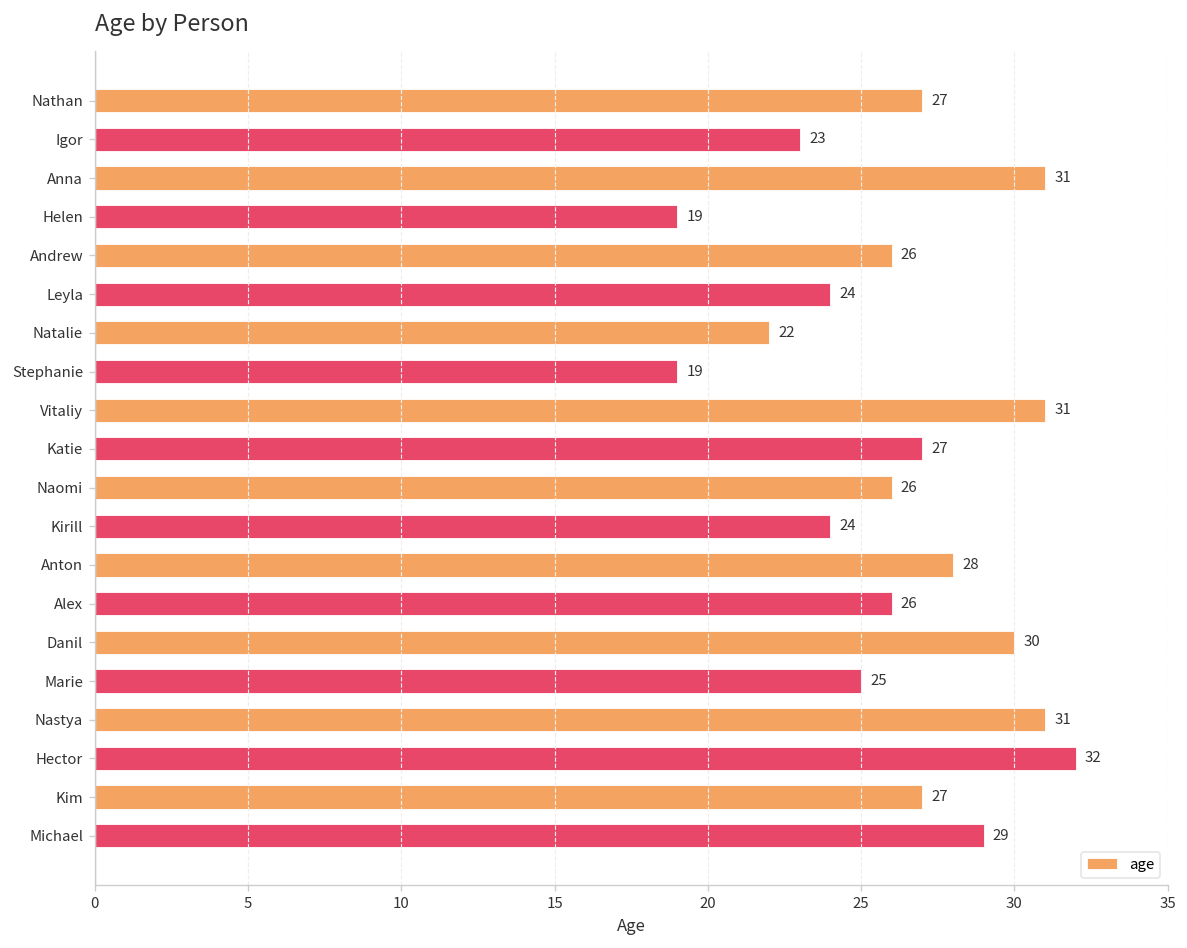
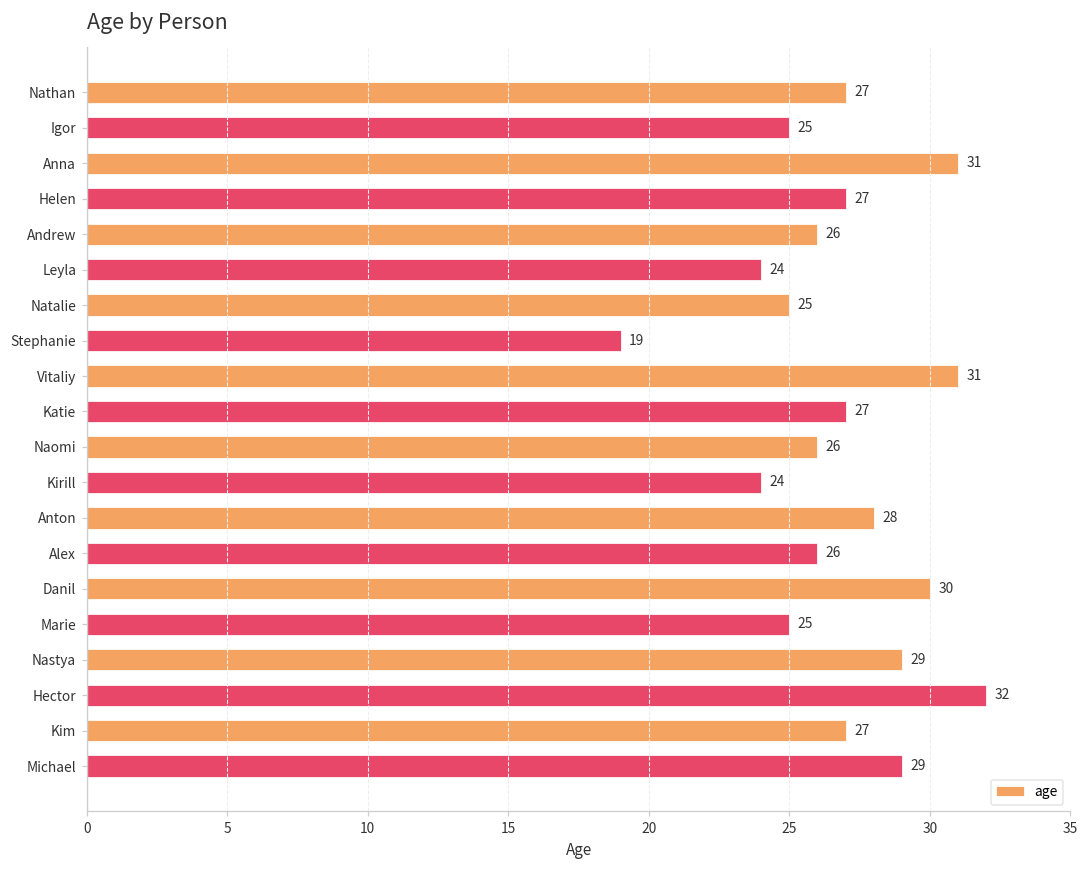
  {
    "Nathan": 27,
-   "Igor": 23,
+   "Igor": 25,
    "Anna": 31,
-   "Helen": 19,
+   "Helen": 27,
    "Andrew": 26,
    "Leyla": 24,
-   "Natalie": 22,
+   "Natalie": 25,
    "Stephanie": 19,
    "Vitaliy": 31,
    "Katie": 27,
    "Naomi": 26,
    "Kirill": 24,
    "Anton": 28,
    "Alex": 26,
    "Danil": 30,
    "Marie": 25,
-   "Nastya": 31,
+   "Nastya": 29,
    "Hector": 32,
    "Kim": 27,
    "Michael": 29
  }
